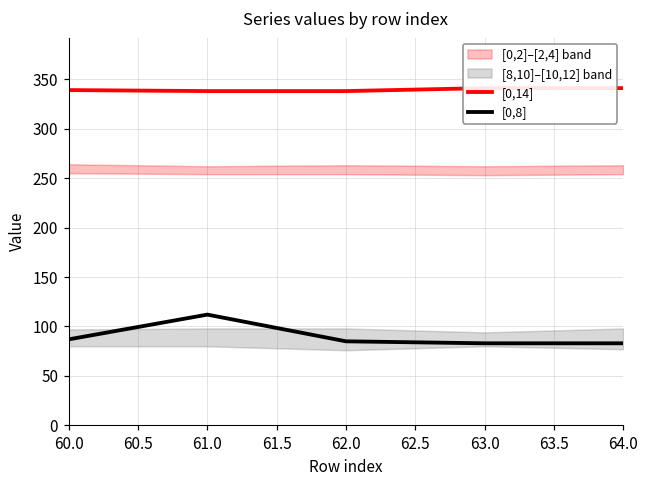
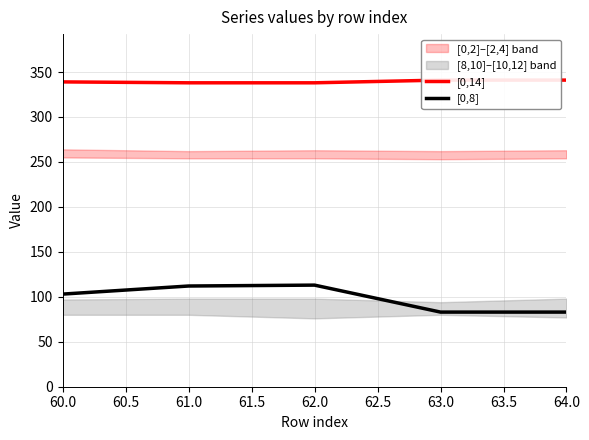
  {
    "[0,8]": {
-     "60.0": 90,
+     "60.0": 100,
      "61.0": 110,
-     "62.0": 90,
+     "62.0": 110,
      "63.0": 80,
      "64.0": 80
    }
  }
